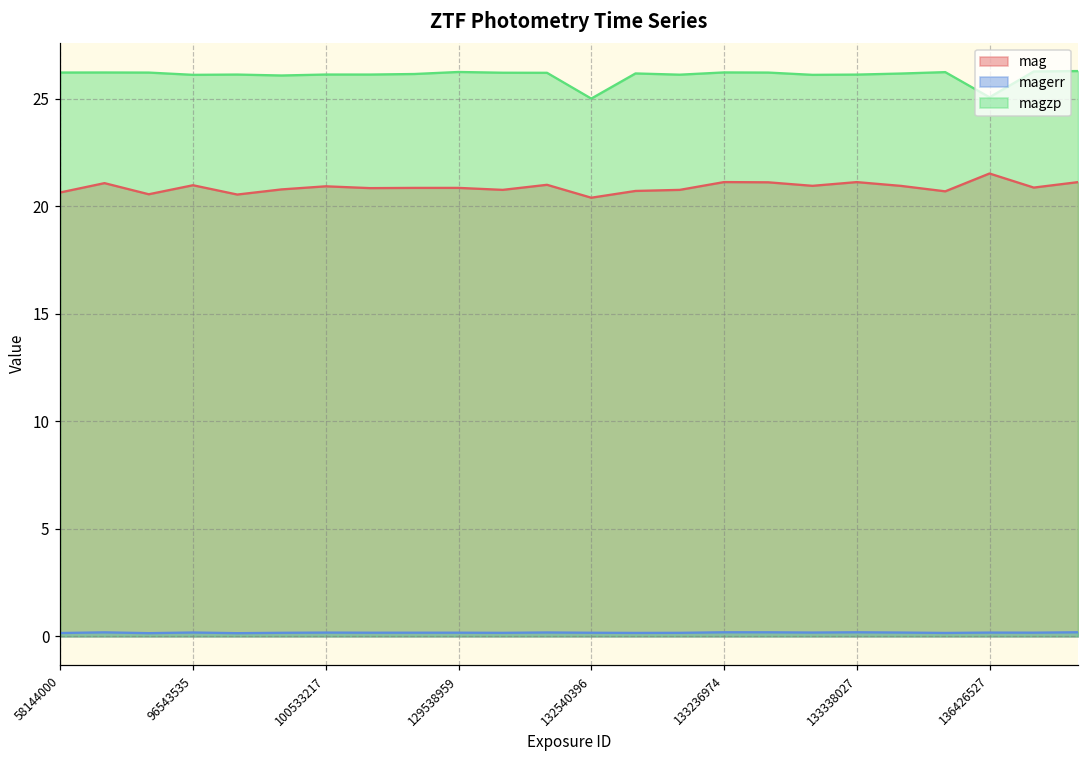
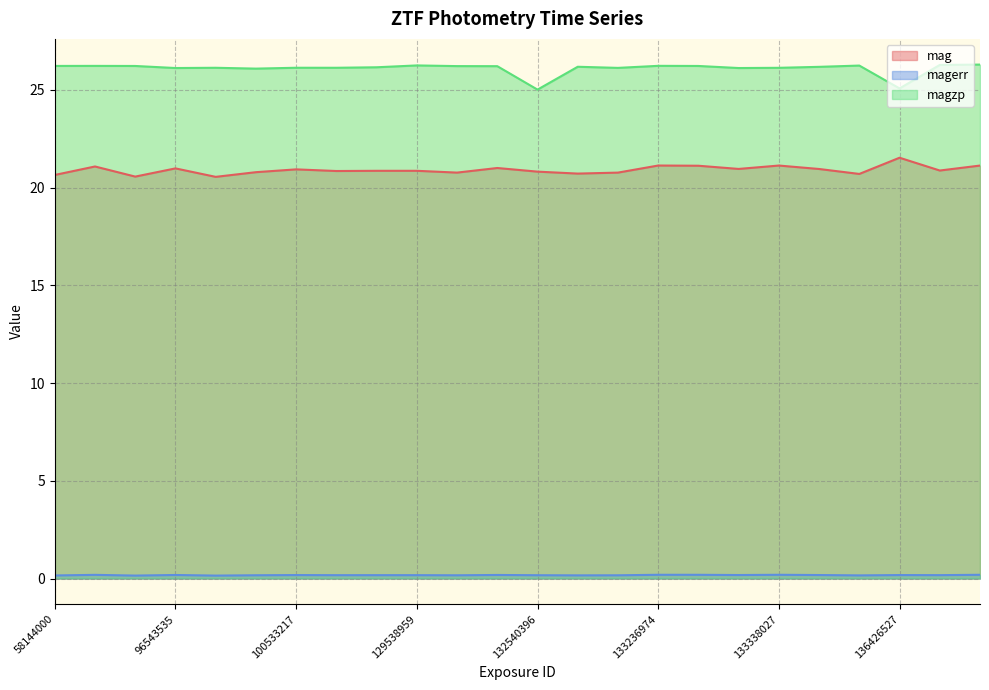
  {
    "mag": {
      "58144000": 20.6,
      "96543535": 21.0,
      "100533217": 20.9,
      "129538959": 20.9,
-     "132540396": 20.4,
+     "132540396": 20.8,
      "133236974": 21.1,
      "133338027": 21.1,
      "136426527": 21.5
    },
    "magerr": {
      "58144000": 0.2,
      "96543535": 0.2,
      "100533217": 0.2,
      "129538959": 0.2,
      "132540396": 0.2,
      "133236974": 0.2,
      "133338027": 0.2,
      "136426527": 0.2
    },
    "magzp": {
      "58144000": 26.2,
      "96543535": 26.1,
      "100533217": 26.1,
      "129538959": 26.2,
      "132540396": 25.0,
      "133236974": 26.2,
      "133338027": 26.1
    }
  }
